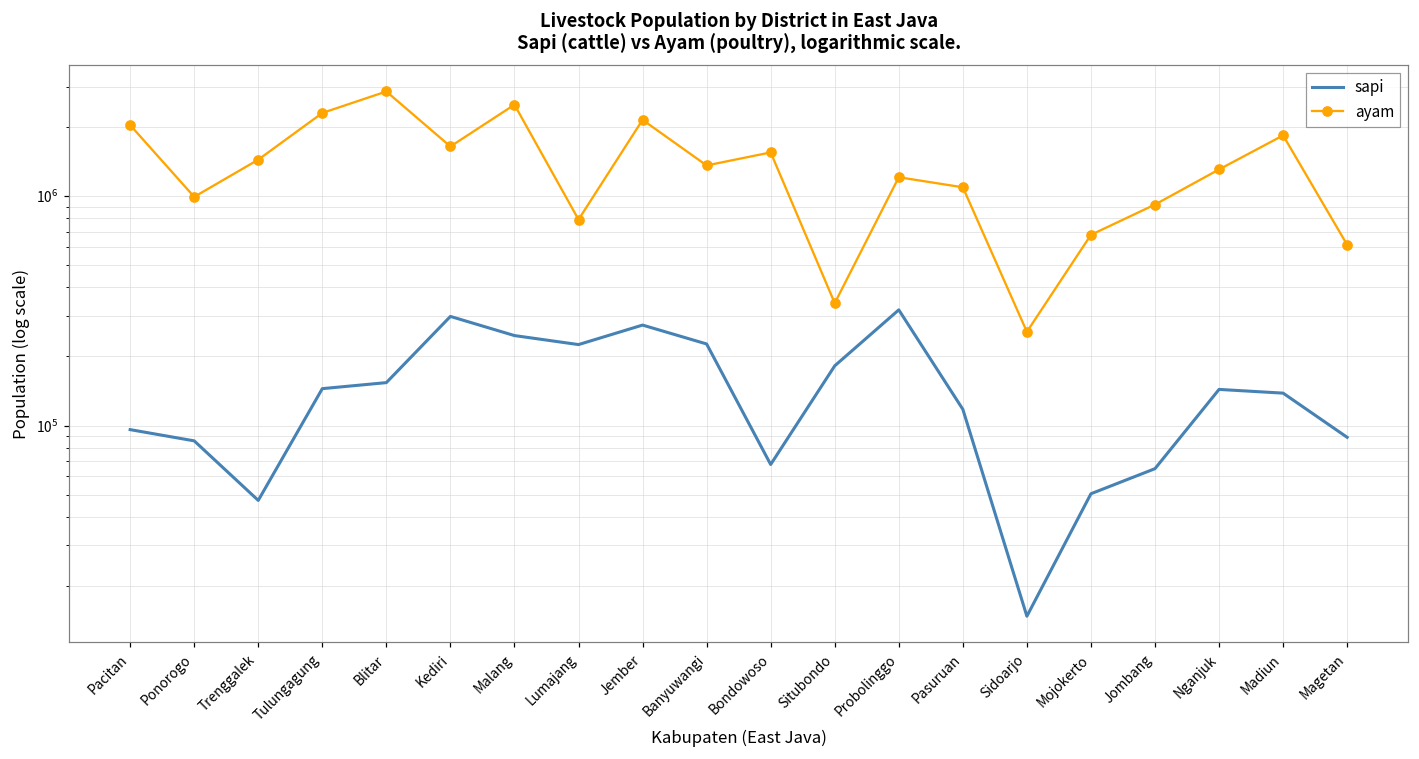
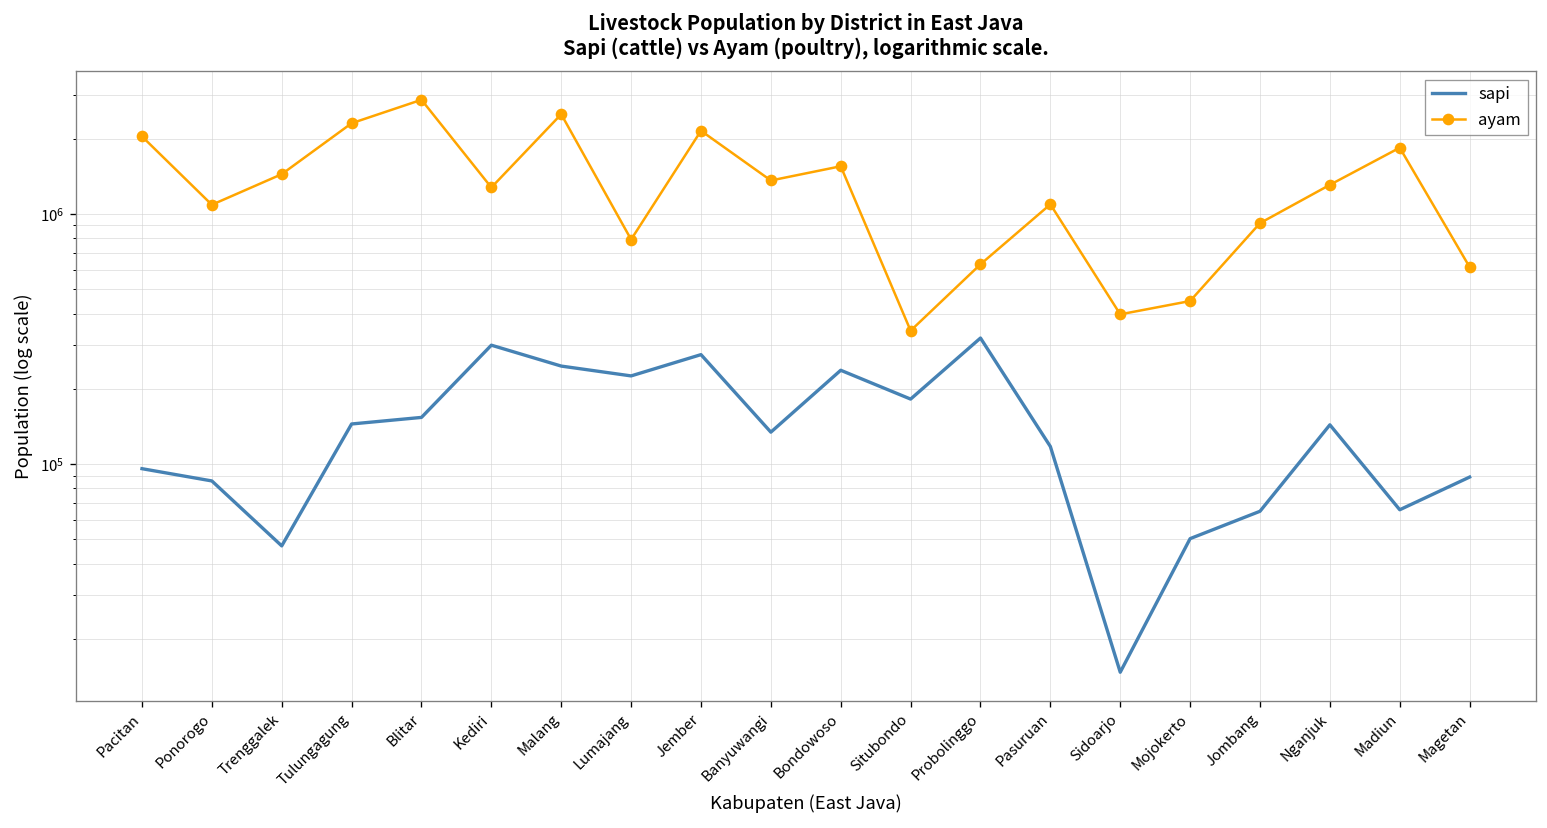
  {
    "sapi": {
      "Pacitan": 100000,
      "Ponorogo": 86000,
      "Trenggalek": 47000,
      "Tulungagung": 140000,
      "Blitar": 150000,
      "Kediri": 300000,
      "Malang": 250000,
      "Lumajang": 230000,
      "Jember": 270000,
-     "Banyuwangi": 230000,
-     "Bondowoso": 68000,
+     "Banyuwangi": 130000,
+     "Bondowoso": 240000,
      "Situbondo": 180000,
      "Probolinggo": 320000,
      "Pasuruan": 120000,
      "Sidoarjo": 15000,
      "Mojokerto": 50000,
      "Jombang": 65000,
      "Nganjuk": 140000,
-     "Madiun": 140000,
+     "Madiun": 66000,
      "Magetan": 89000
    },
    "ayam": {
      "Pacitan": 2000000,
-     "Ponorogo": 1000000,
+     "Ponorogo": 1100000,
      "Trenggalek": 1400000,
      "Tulungagung": 2300000,
      "Blitar": 2900000,
-     "Kediri": 1600000,
+     "Kediri": 1300000,
      "Malang": 2500000,
      "Lumajang": 790000,
      "Jember": 2200000,
      "Banyuwangi": 1400000,
      "Bondowoso": 1600000,
      "Situbondo": 340000,
-     "Probolinggo": 1200000,
+     "Probolinggo": 630000,
      "Pasuruan": 1100000,
-     "Sidoarjo": 260000,
-     "Mojokerto": 680000,
+     "Sidoarjo": 400000,
+     "Mojokerto": 450000,
      "Jombang": 900000,
      "Nganjuk": 1300000,
      "Madiun": 1800000,
      "Magetan": 610000
    }
  }
